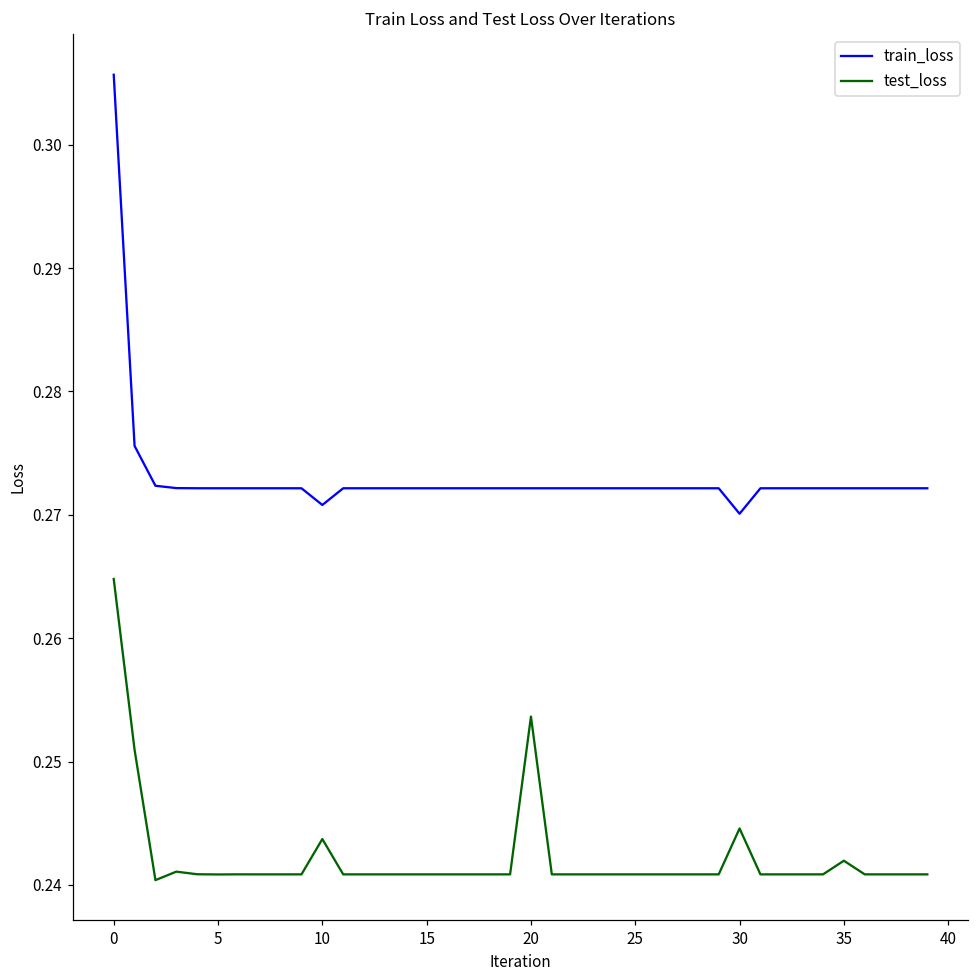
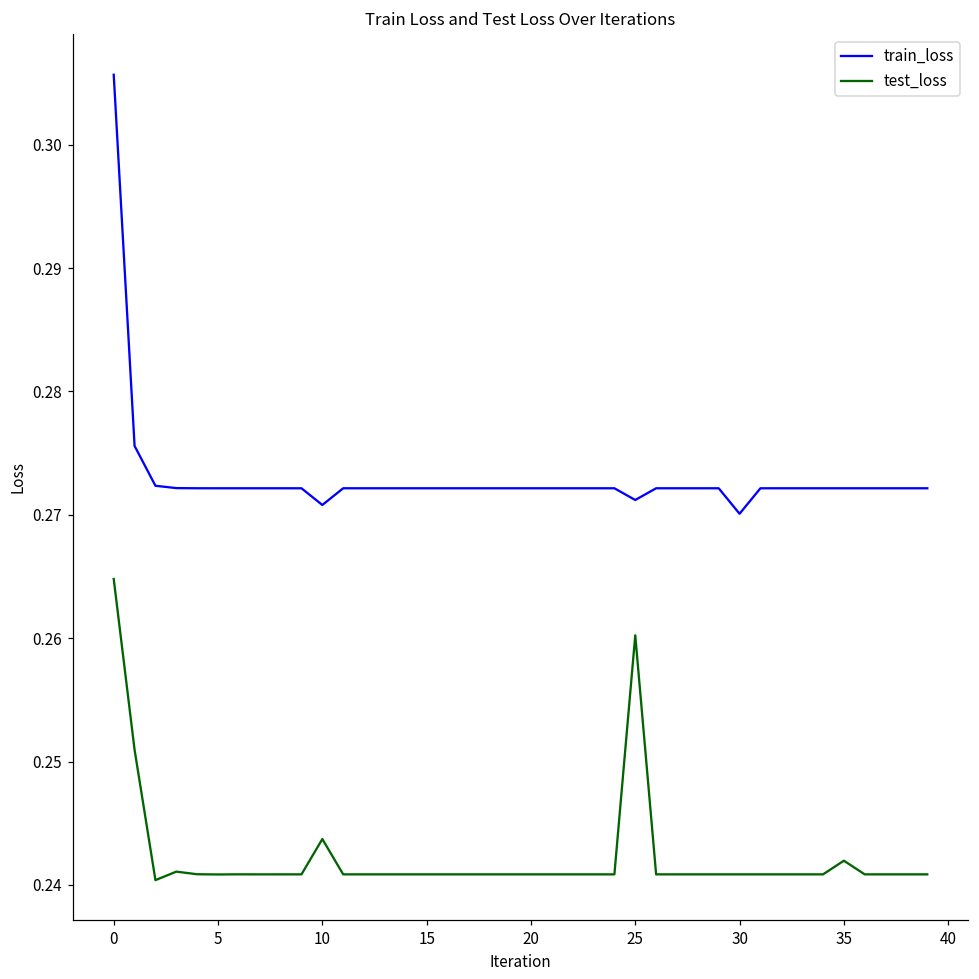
  {
    "train_loss": {
      "0": 0.3057,
      "5": 0.2722,
      "10": 0.2708,
      "15": 0.2722,
      "20": 0.2722,
-     "25": 0.2722,
+     "25": 0.2712,
      "30": 0.2701,
      "35": 0.2722
    },
    "test_loss": {
      "0": 0.2648,
      "5": 0.2408,
      "10": 0.2437,
      "15": 0.2409,
-     "20": 0.2536,
-     "25": 0.2409,
-     "30": 0.2446,
+     "20": 0.2409,
+     "25": 0.2602,
+     "30": 0.2409,
      "35": 0.2420
    }
  }
